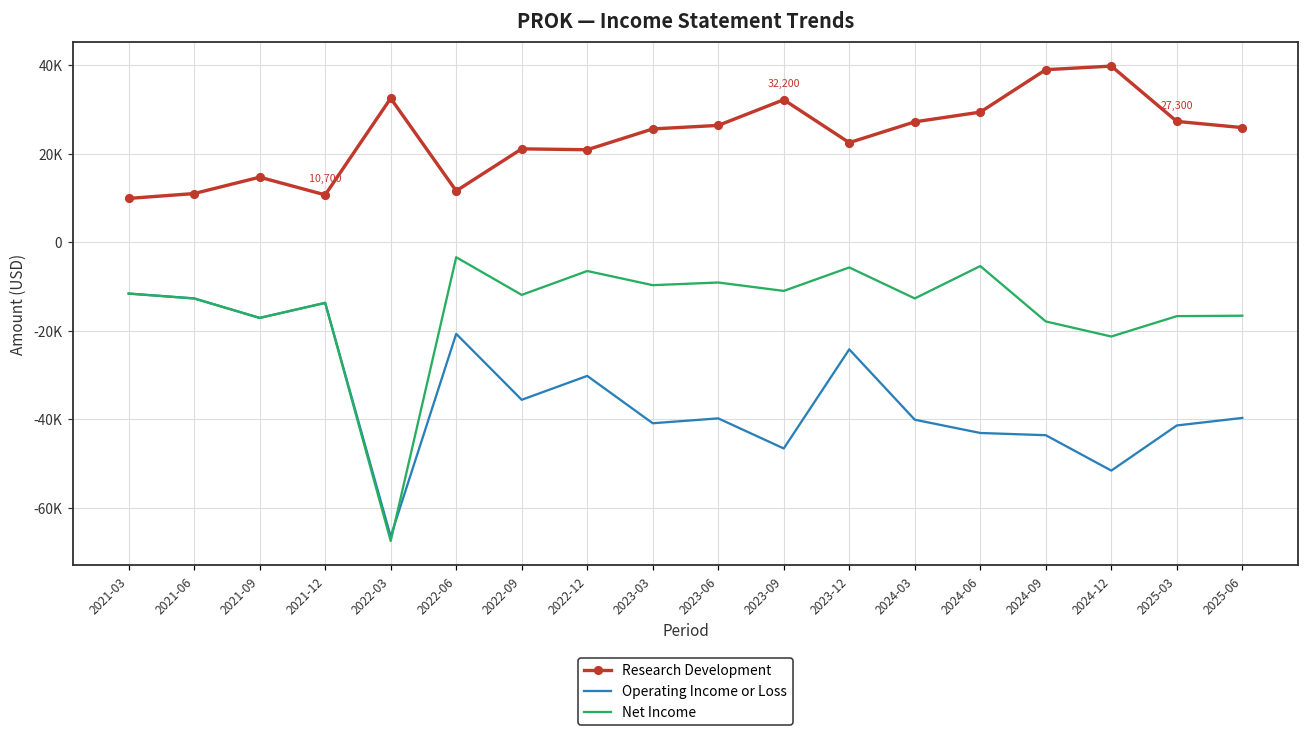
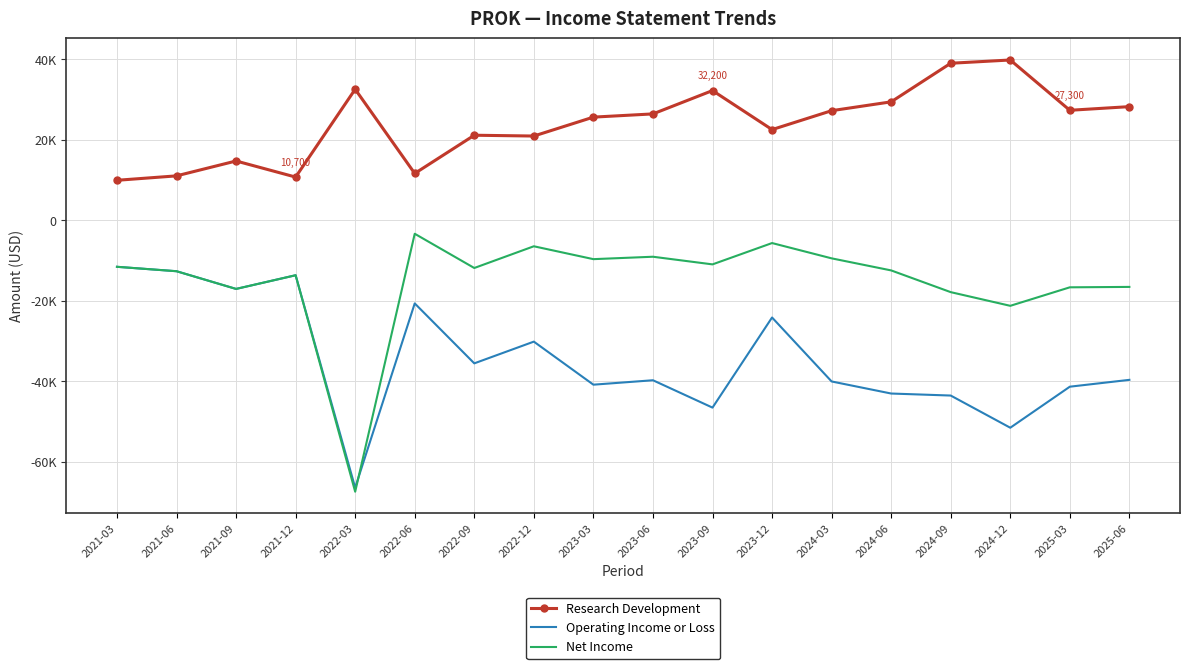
  {
    "Research Development": {
      "2021-03": 10000,
      "2021-06": 11000,
      "2021-09": 15000,
      "2022-03": 33000,
      "2022-06": 12000,
      "2022-09": 21000,
      "2022-12": 21000,
      "2023-03": 26000,
      "2023-06": 26000,
      "2023-12": 23000,
      "2024-03": 27000,
      "2024-06": 29000,
      "2024-09": 39000,
      "2024-12": 40000,
-     "2025-06": 26000
+     "2025-06": 28000
    },
    "Operating Income or Loss": {
      "2022-03": -67000,
      "2022-06": -21000,
      "2022-09": -36000,
      "2022-12": -30000,
      "2023-03": -41000,
      "2023-06": -40000,
      "2023-09": -47000,
      "2023-12": -24000,
      "2024-03": -40000,
      "2024-06": -43000,
      "2024-09": -44000,
      "2024-12": -52000,
      "2025-03": -41000,
      "2025-06": -40000
    },
    "Net Income": {
      "2022-03": -68000,
      "2022-06": -3000,
      "2022-09": -12000,
      "2022-12": -7000,
      "2023-03": -10000,
      "2023-06": -9000,
      "2023-09": -11000,
      "2023-12": -6000,
-     "2024-03": -13000,
-     "2024-06": -5000,
+     "2024-03": -10000,
+     "2024-06": -13000,
      "2024-09": -18000,
      "2024-12": -21000,
      "2025-03": -17000,
      "2025-06": -17000
    }
  }
